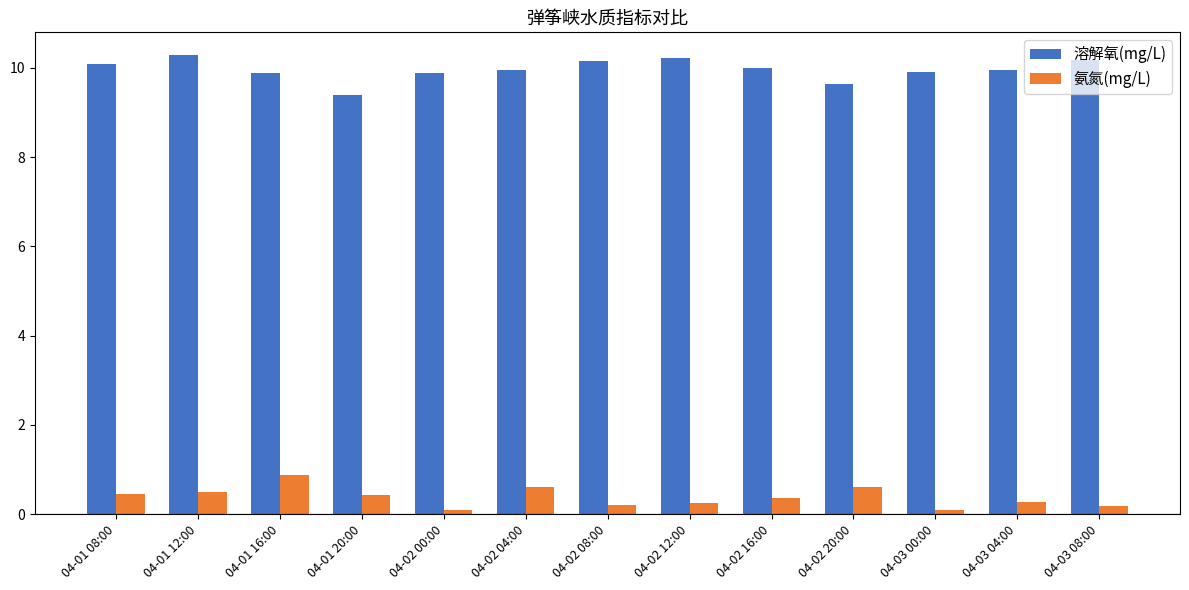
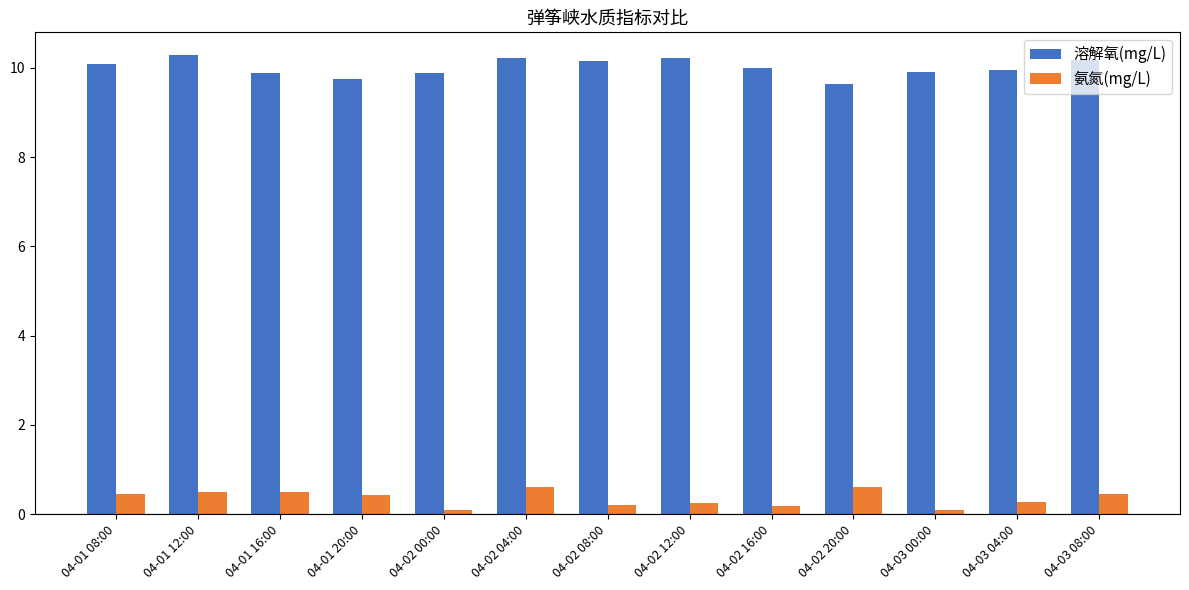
  {
    "溶解氧(mg/L)": {
      "04-01 08:00": 10.1,
      "04-01 12:00": 10.3,
      "04-01 16:00": 9.9,
-     "04-01 20:00": 9.4,
+     "04-01 20:00": 9.8,
      "04-02 00:00": 9.9,
-     "04-02 04:00": 10.0,
+     "04-02 04:00": 10.2,
      "04-02 08:00": 10.2,
      "04-02 12:00": 10.2,
      "04-02 16:00": 10.0,
      "04-02 20:00": 9.6,
      "04-03 00:00": 9.9,
      "04-03 04:00": 10.0
    },
    "氨氮(mg/L)": {
      "04-01 08:00": 0.4,
      "04-01 12:00": 0.5,
-     "04-01 16:00": 0.9,
+     "04-01 16:00": 0.5,
      "04-01 20:00": 0.4,
      "04-02 00:00": 0.1,
      "04-02 04:00": 0.6,
      "04-02 08:00": 0.2,
      "04-02 12:00": 0.2,
-     "04-02 16:00": 0.4,
+     "04-02 16:00": 0.2,
      "04-02 20:00": 0.6,
      "04-03 00:00": 0.1,
      "04-03 04:00": 0.3,
-     "04-03 08:00": 0.2
+     "04-03 08:00": 0.5
    }
  }
